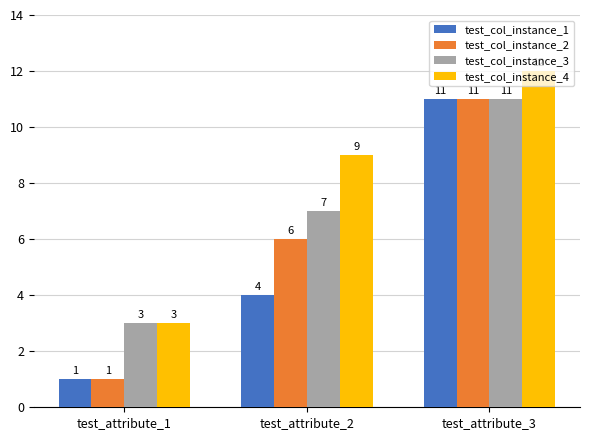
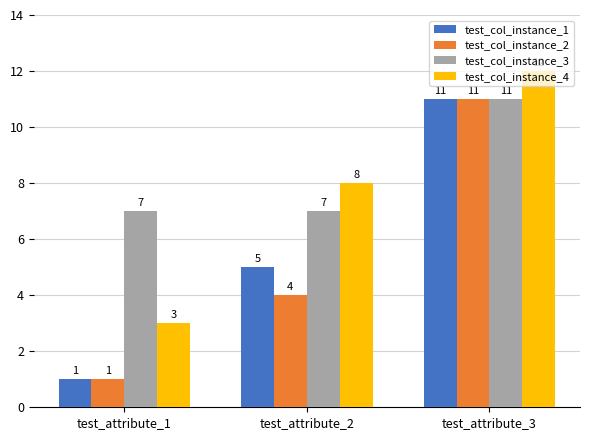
  {
    "test_col_instance_1": {
      "test_attribute_1": 1,
-     "test_attribute_2": 4,
+     "test_attribute_2": 5,
      "test_attribute_3": 11
    },
    "test_col_instance_2": {
      "test_attribute_1": 1,
-     "test_attribute_2": 6,
+     "test_attribute_2": 4,
      "test_attribute_3": 11
    },
    "test_col_instance_3": {
-     "test_attribute_1": 3,
+     "test_attribute_1": 7,
      "test_attribute_2": 7,
      "test_attribute_3": 11
    },
    "test_col_instance_4": {
      "test_attribute_1": 3,
-     "test_attribute_2": 9
+     "test_attribute_2": 8
    }
  }
